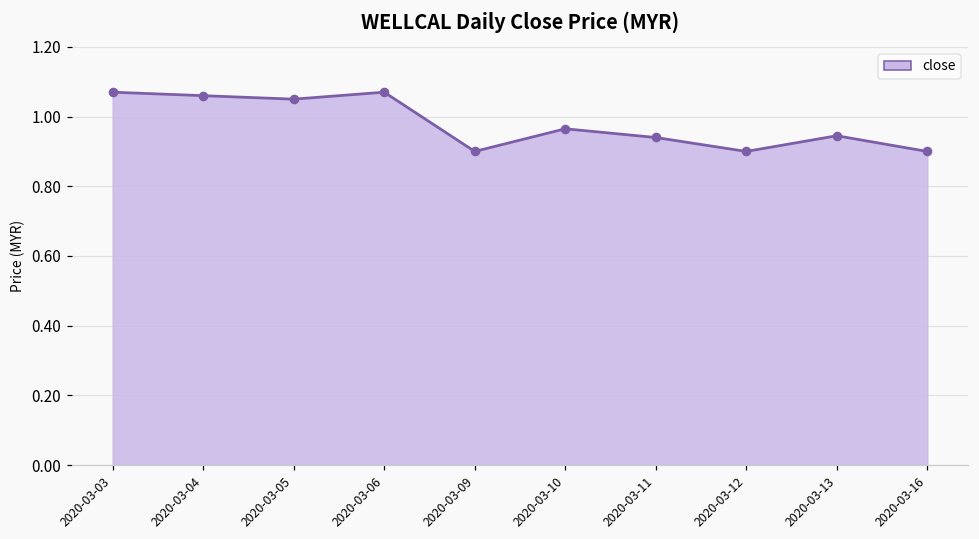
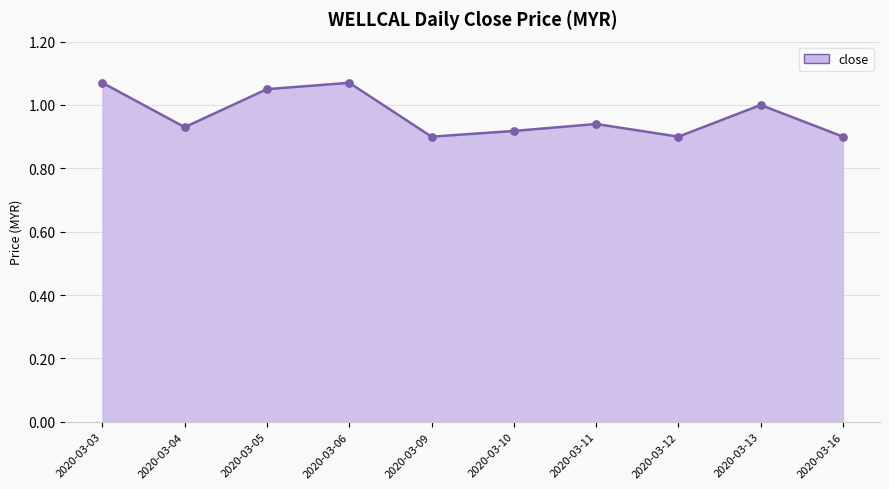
  {
    "2020-03-03": 1.07,
-   "2020-03-04": 1.06,
+   "2020-03-04": 0.93,
    "2020-03-05": 1.05,
    "2020-03-06": 1.07,
    "2020-03-09": 0.90,
-   "2020-03-10": 0.97,
+   "2020-03-10": 0.92,
    "2020-03-11": 0.94,
    "2020-03-12": 0.90,
-   "2020-03-13": 0.95,
+   "2020-03-13": 1.00,
    "2020-03-16": 0.90
  }
